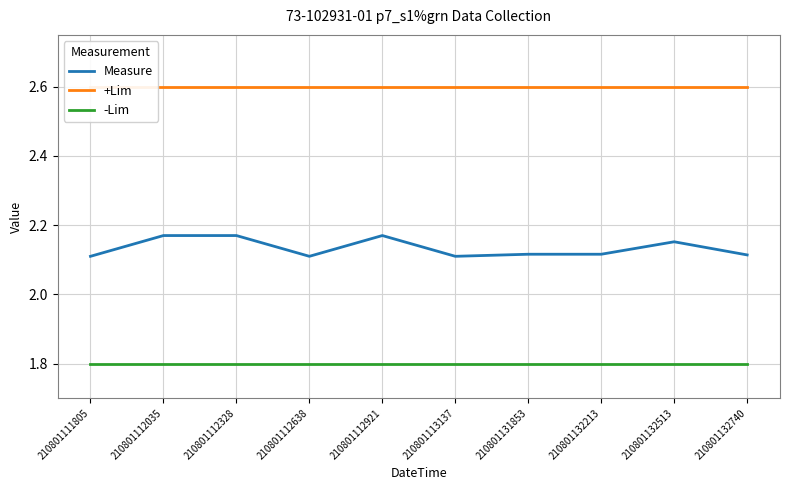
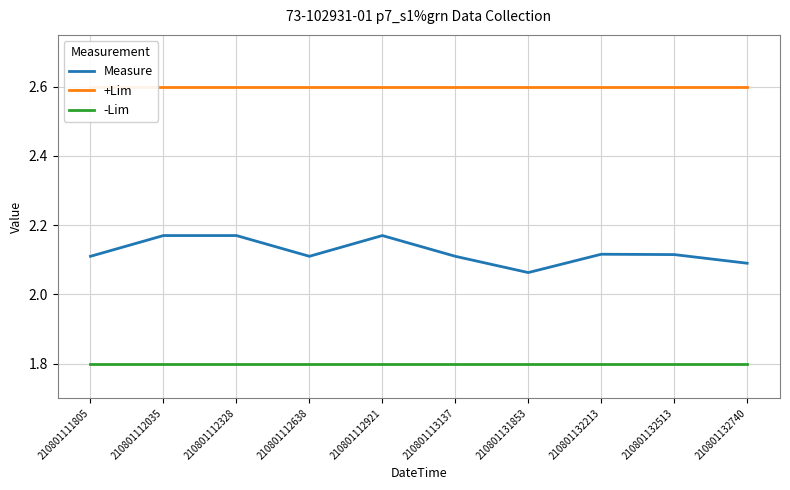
  {
    "Measure": {
      "210801111805": 2.11,
      "210801112035": 2.17,
      "210801112328": 2.17,
      "210801112638": 2.11,
      "210801112921": 2.17,
      "210801113137": 2.11,
-     "210801131853": 2.12,
+     "210801131853": 2.06,
      "210801132213": 2.12,
-     "210801132513": 2.15,
-     "210801132740": 2.11
+     "210801132513": 2.12,
+     "210801132740": 2.09
    },
    "+Lim": {
      "210801112035": 2.60,
      "210801112328": 2.60,
      "210801112638": 2.60,
      "210801112921": 2.60,
      "210801113137": 2.60,
      "210801131853": 2.60,
      "210801132213": 2.60,
      "210801132513": 2.60,
      "210801132740": 2.60
    },
    "-Lim": {
      "210801111805": 1.80,
      "210801112035": 1.80,
      "210801112328": 1.80,
      "210801112638": 1.80,
      "210801112921": 1.80,
      "210801113137": 1.80,
      "210801131853": 1.80,
      "210801132213": 1.80,
      "210801132513": 1.80,
      "210801132740": 1.80
    }
  }
